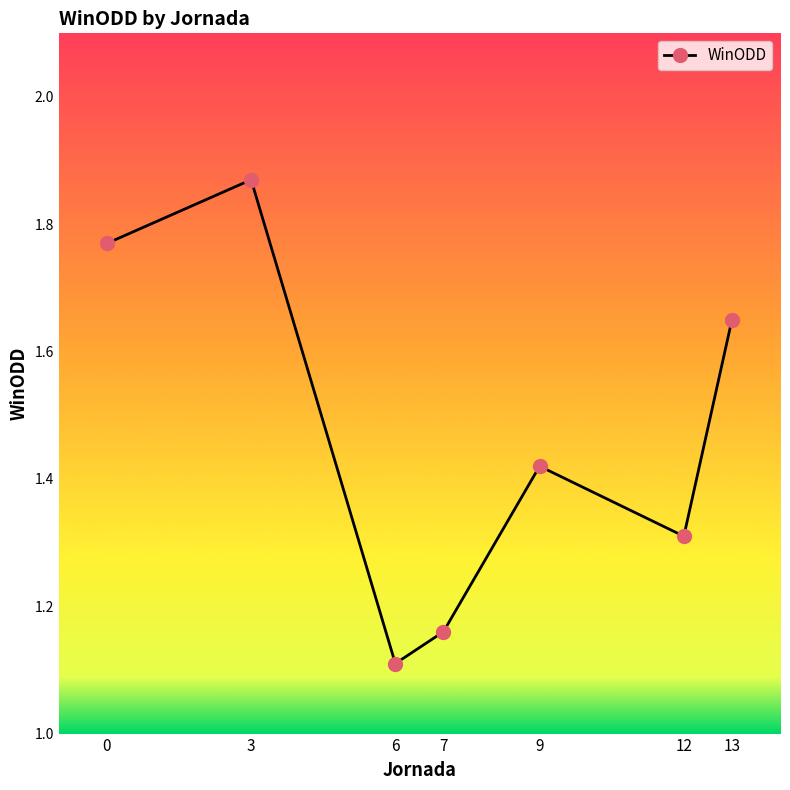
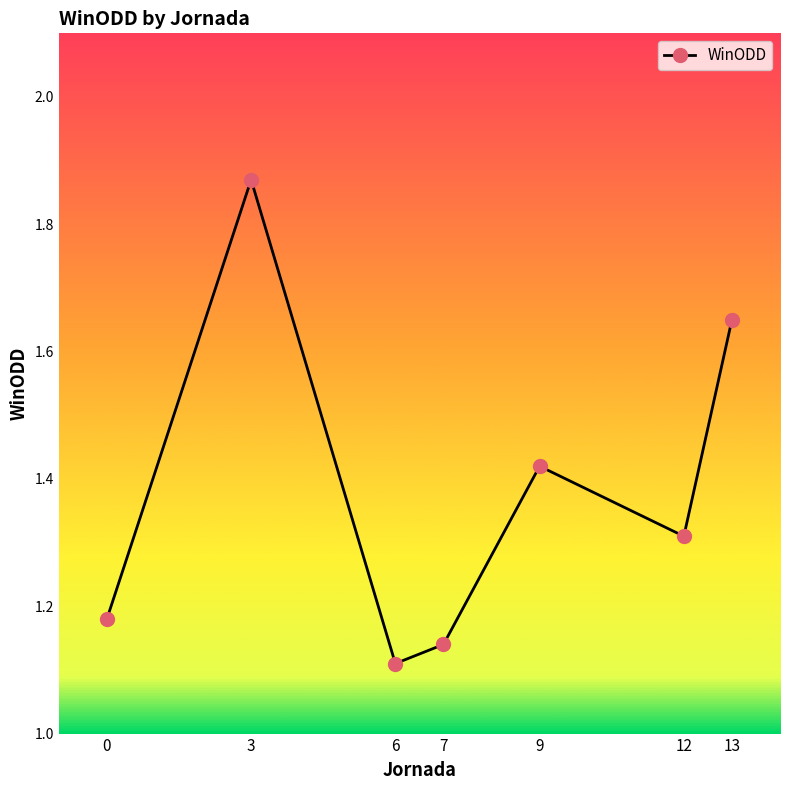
  {
-   "0": 1.77,
+   "0": 1.18,
    "3": 1.87,
    "6": 1.11,
-   "7": 1.16,
+   "7": 1.14,
    "9": 1.42,
    "12": 1.31,
    "13": 1.65
  }
